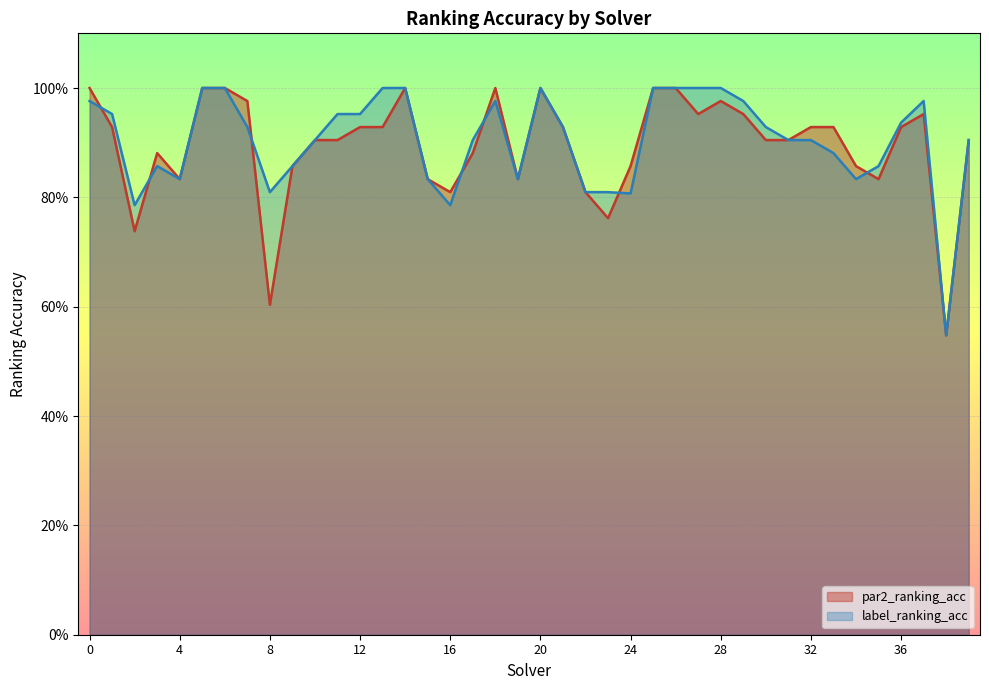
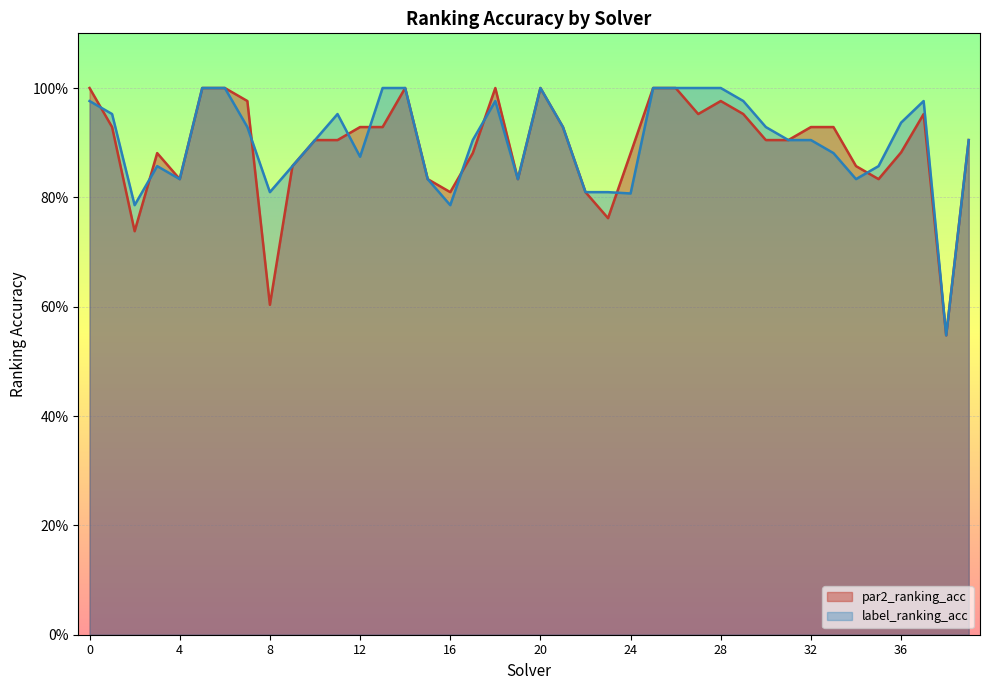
  {
    "par2_ranking_acc": {
      "0": "100%",
      "8": "60%",
      "12": "93%",
      "16": "81%",
-     "24": "86%",
+     "24": "88%",
      "28": "98%",
      "32": "93%",
-     "36": "93%"
+     "36": "88%"
    },
    "label_ranking_acc": {
      "0": "98%",
      "8": "81%",
-     "12": "95%",
+     "12": "87%",
      "16": "79%",
      "24": "81%",
      "28": "100%",
      "32": "90%",
      "36": "94%"
    }
  }
